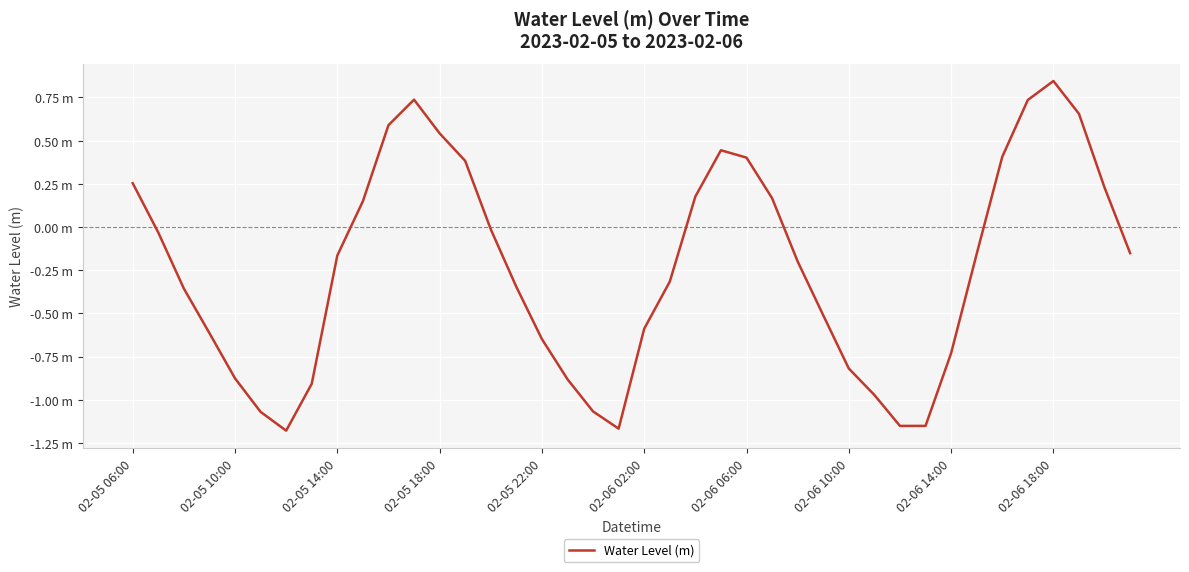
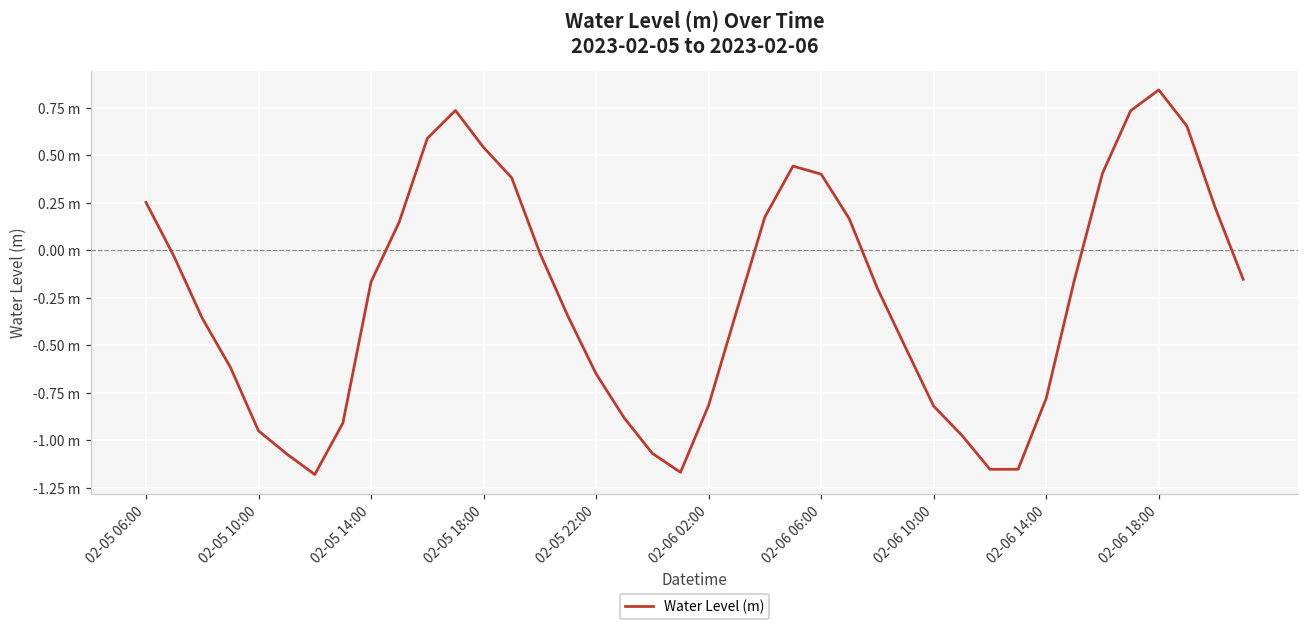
  {
    "02-05 06:00": "0.25 m",
-   "02-05 10:00": "-0.88 m",
+   "02-05 10:00": "-0.95 m",
    "02-05 14:00": "-0.17 m",
    "02-05 18:00": "0.54 m",
    "02-05 22:00": "-0.65 m",
-   "02-06 02:00": "-0.59 m",
+   "02-06 02:00": "-0.81 m",
    "02-06 06:00": "0.40 m",
    "02-06 10:00": "-0.82 m",
-   "02-06 14:00": "-0.73 m",
+   "02-06 14:00": "-0.78 m",
    "02-06 18:00": "0.84 m"
  }
